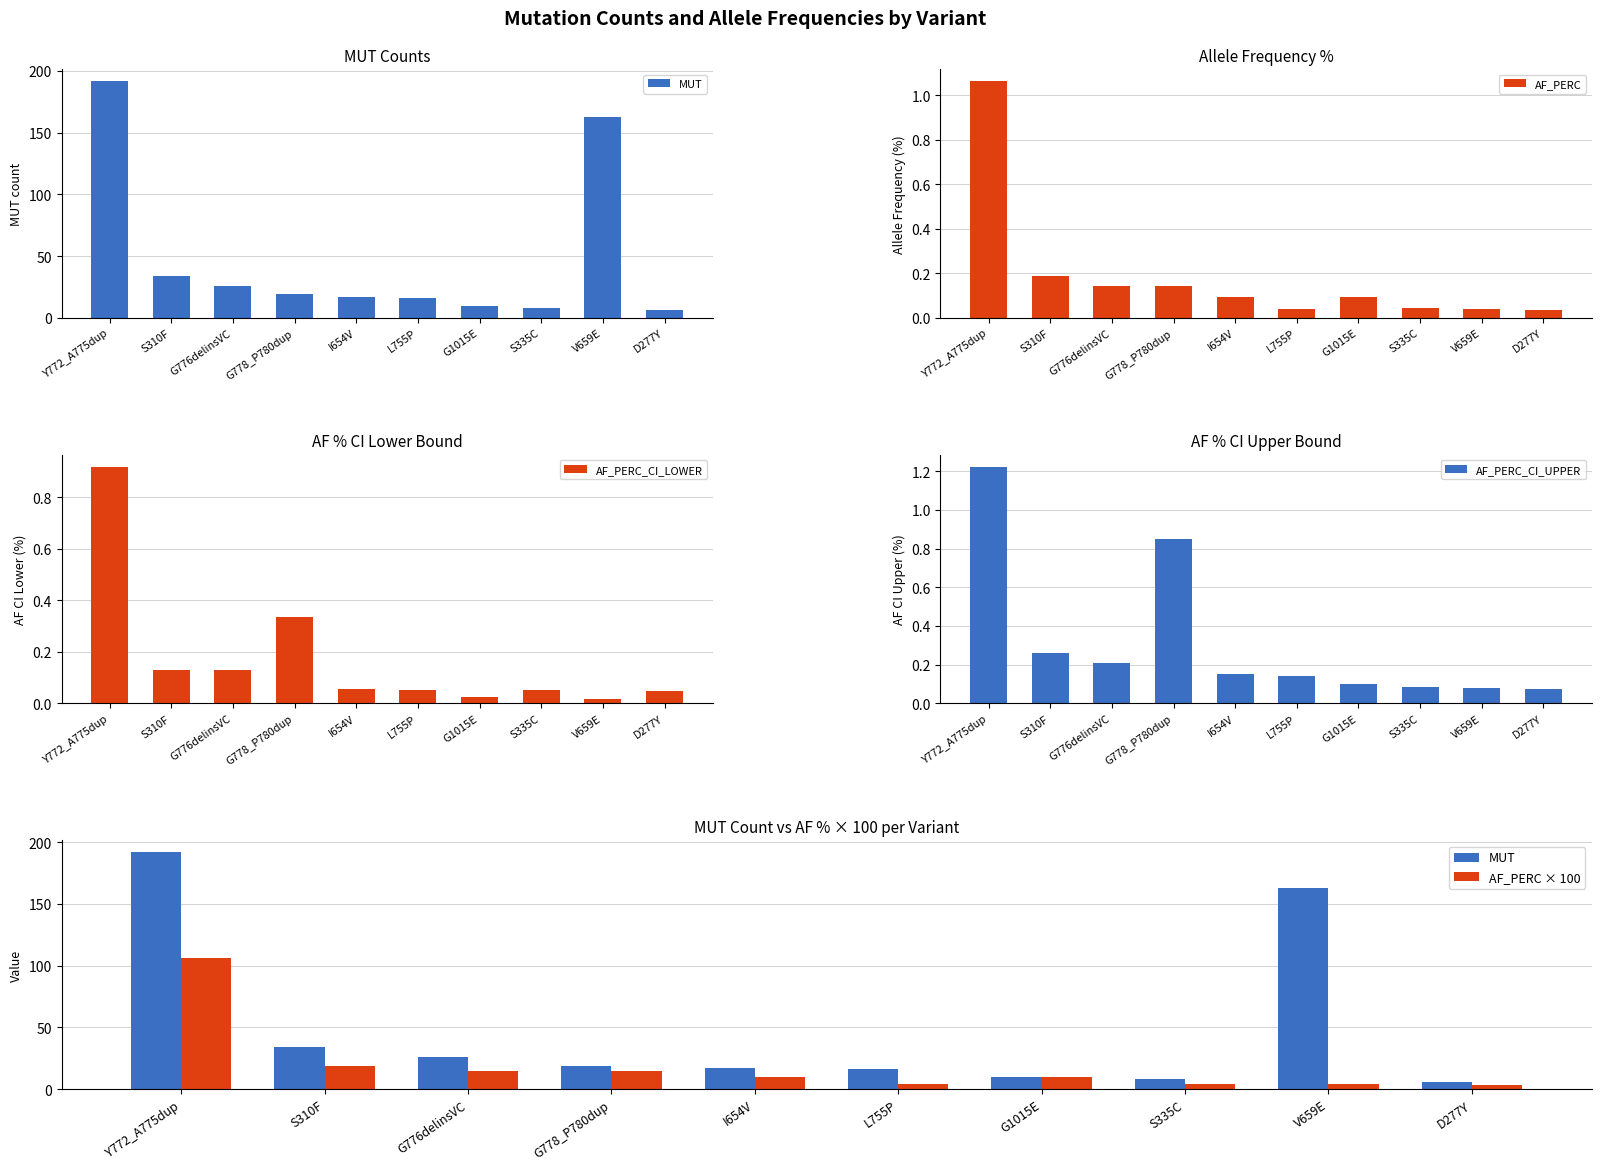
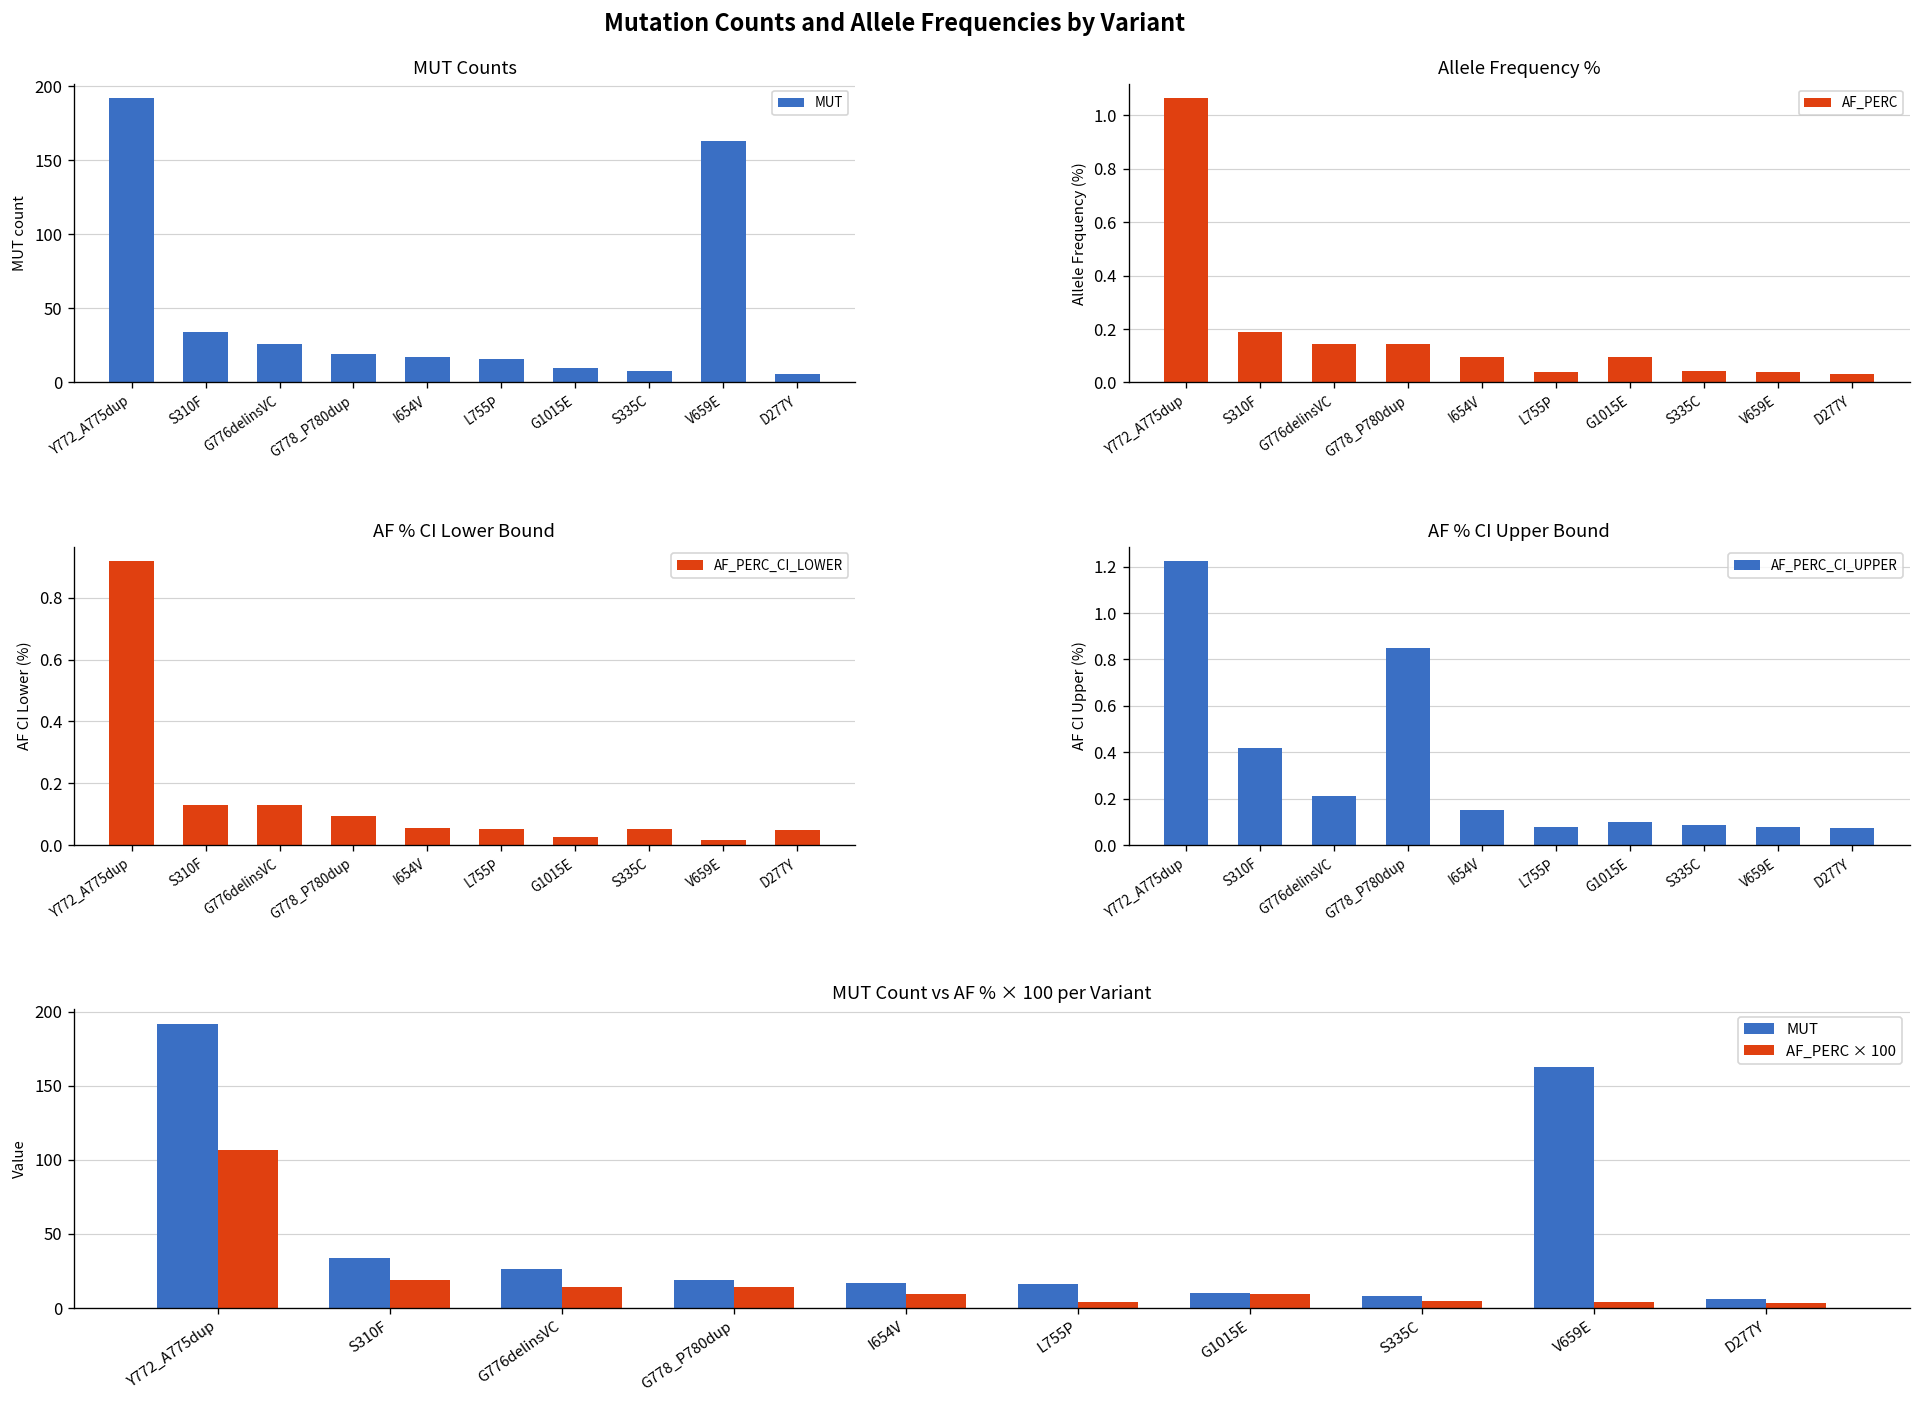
  {
    "MUT Counts": {
      "Y772_A775dup": 192,
      "S310F": 34,
      "G776delinsVC": 26,
      "G778_P780dup": 19,
      "I654V": 17,
      "L755P": 16,
      "G1015E": 10,
      "S335C": 8,
      "V659E": 163,
      "D277Y": 6
    },
    "Allele Frequency %": {
      "Y772_A775dup": 1.06,
      "S310F": 0.19,
      "G776delinsVC": 0.14,
      "G778_P780dup": 0.14,
      "I654V": 0.09,
      "L755P": 0.04,
      "G1015E": 0.10,
      "S335C": 0.04,
      "V659E": 0.04,
      "D277Y": 0.03
    },
    "AF % CI Lower Bound": {
      "Y772_A775dup": 0.92,
      "S310F": 0.13,
      "G776delinsVC": 0.13,
-     "G778_P780dup": 0.33,
+     "G778_P780dup": 0.09,
      "I654V": 0.05,
      "L755P": 0.05,
      "G1015E": 0.03,
      "S335C": 0.05,
      "V659E": 0.02,
      "D277Y": 0.05
    },
    "AF % CI Upper Bound": {
      "Y772_A775dup": 1.22,
-     "S310F": 0.26,
+     "S310F": 0.42,
      "G776delinsVC": 0.21,
      "G778_P780dup": 0.85,
      "I654V": 0.15,
-     "L755P": 0.14,
+     "L755P": 0.08,
      "G1015E": 0.10,
      "S335C": 0.09,
      "V659E": 0.08,
      "D277Y": 0.07
    },
    "MUT Count vs AF % × 100 per Variant": {
      "MUT": {
        "Y772_A775dup": 192,
        "S310F": 34,
        "G776delinsVC": 26,
        "G778_P780dup": 19,
        "I654V": 17,
        "L755P": 16,
        "G1015E": 10,
        "S335C": 8,
        "V659E": 163,
        "D277Y": 6
      },
      "AF_PERC × 100": {
        "Y772_A775dup": 106,
        "S310F": 19,
        "G776delinsVC": 14,
        "G778_P780dup": 14,
        "I654V": 9,
        "L755P": 4,
        "G1015E": 10,
        "S335C": 4,
        "V659E": 4,
        "D277Y": 3
      }
    }
  }
